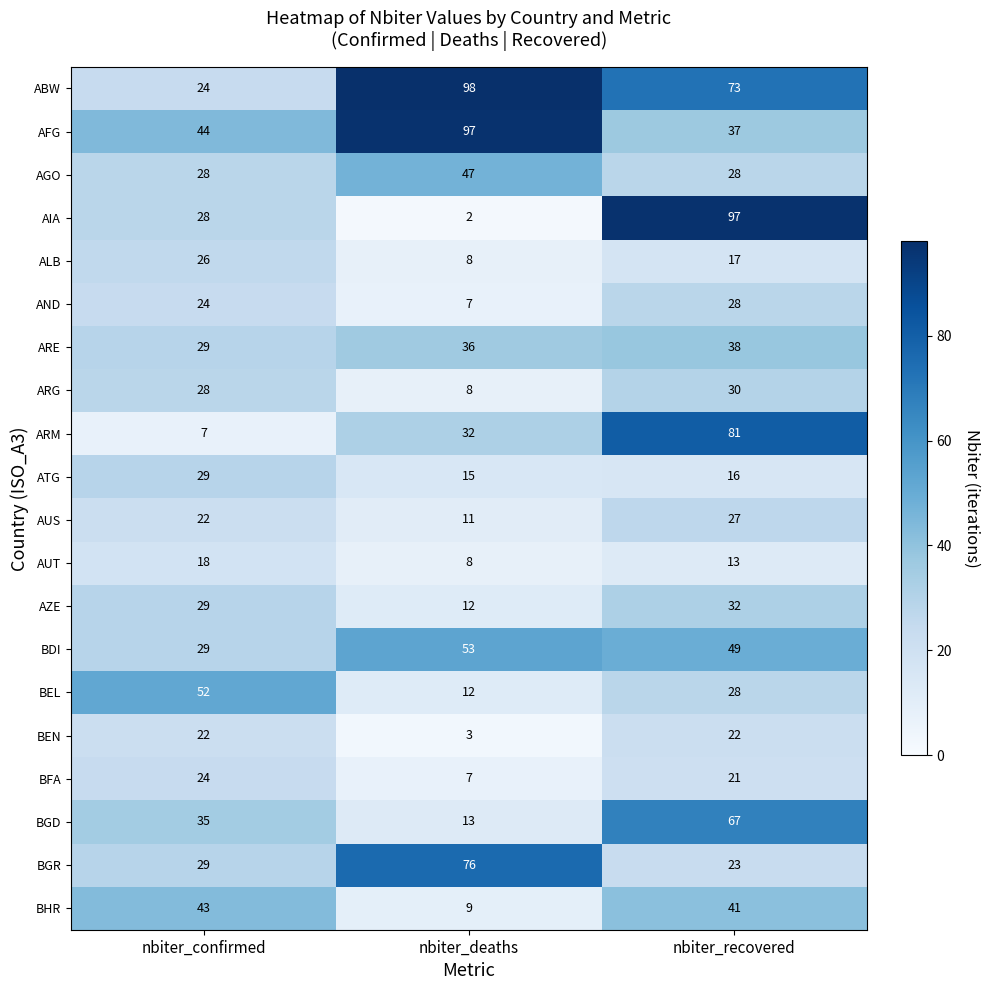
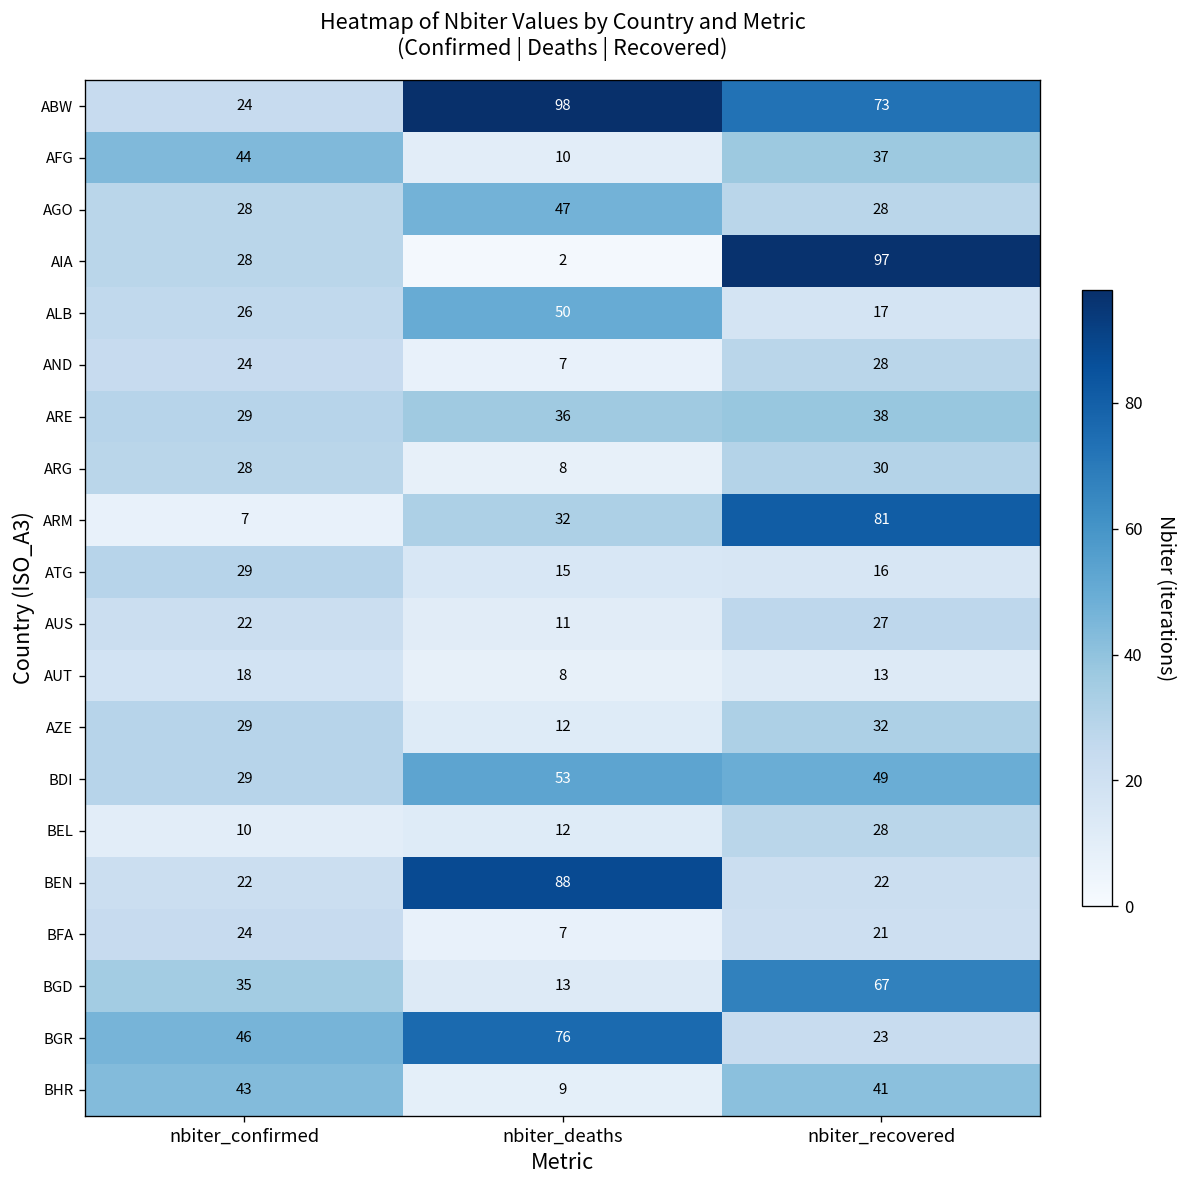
  {
    "ABW": {
      "nbiter_confirmed": 24,
      "nbiter_deaths": 98,
      "nbiter_recovered": 73
    },
    "AFG": {
      "nbiter_confirmed": 44,
-     "nbiter_deaths": 97,
+     "nbiter_deaths": 10,
      "nbiter_recovered": 37
    },
    "AGO": {
      "nbiter_confirmed": 28,
      "nbiter_deaths": 47,
      "nbiter_recovered": 28
    },
    "AIA": {
      "nbiter_confirmed": 28,
      "nbiter_deaths": 2,
      "nbiter_recovered": 97
    },
    "ALB": {
      "nbiter_confirmed": 26,
-     "nbiter_deaths": 8,
+     "nbiter_deaths": 50,
      "nbiter_recovered": 17
    },
    "AND": {
      "nbiter_confirmed": 24,
      "nbiter_deaths": 7,
      "nbiter_recovered": 28
    },
    "ARE": {
      "nbiter_confirmed": 29,
      "nbiter_deaths": 36,
      "nbiter_recovered": 38
    },
    "ARG": {
      "nbiter_confirmed": 28,
      "nbiter_deaths": 8,
      "nbiter_recovered": 30
    },
    "ARM": {
      "nbiter_confirmed": 7,
      "nbiter_deaths": 32,
      "nbiter_recovered": 81
    },
    "ATG": {
      "nbiter_confirmed": 29,
      "nbiter_deaths": 15,
      "nbiter_recovered": 16
    },
    "AUS": {
      "nbiter_confirmed": 22,
      "nbiter_deaths": 11,
      "nbiter_recovered": 27
    },
    "AUT": {
      "nbiter_confirmed": 18,
      "nbiter_deaths": 8,
      "nbiter_recovered": 13
    },
    "AZE": {
      "nbiter_confirmed": 29,
      "nbiter_deaths": 12,
      "nbiter_recovered": 32
    },
    "BDI": {
      "nbiter_confirmed": 29,
      "nbiter_deaths": 53,
      "nbiter_recovered": 49
    },
    "BEL": {
-     "nbiter_confirmed": 52,
+     "nbiter_confirmed": 10,
      "nbiter_deaths": 12,
      "nbiter_recovered": 28
    },
    "BEN": {
      "nbiter_confirmed": 22,
-     "nbiter_deaths": 3,
+     "nbiter_deaths": 88,
      "nbiter_recovered": 22
    },
    "BFA": {
      "nbiter_confirmed": 24,
      "nbiter_deaths": 7,
      "nbiter_recovered": 21
    },
    "BGD": {
      "nbiter_confirmed": 35,
      "nbiter_deaths": 13,
      "nbiter_recovered": 67
    },
    "BGR": {
-     "nbiter_confirmed": 29,
+     "nbiter_confirmed": 46,
      "nbiter_deaths": 76,
      "nbiter_recovered": 23
    },
    "BHR": {
      "nbiter_confirmed": 43,
      "nbiter_deaths": 9,
      "nbiter_recovered": 41
    }
  }
